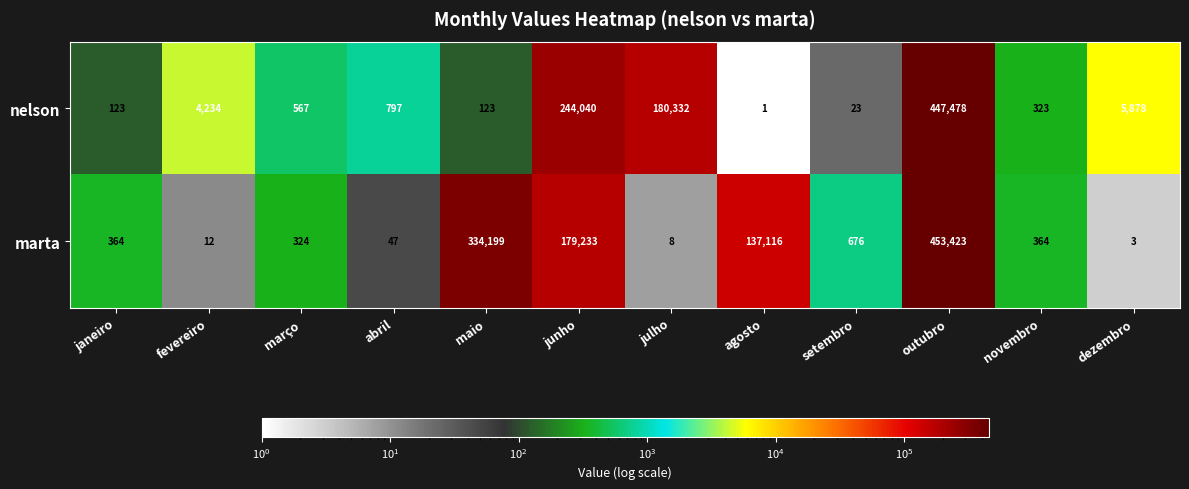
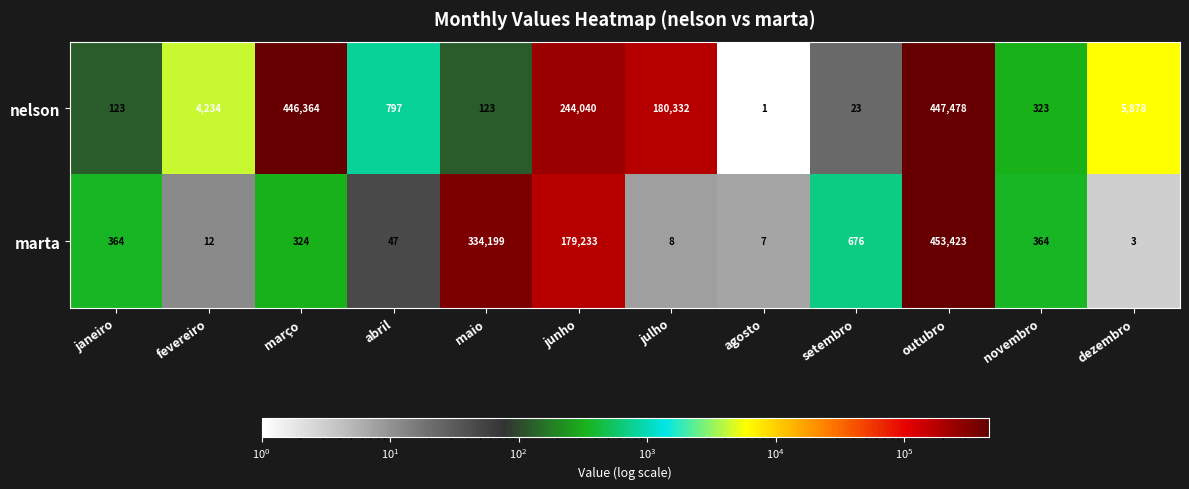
  {
    "nelson": {
      "janeiro": "123",
      "fevereiro": "4,234",
-     "março": "567",
+     "março": "446,364",
      "abril": "797",
      "maio": "123",
      "junho": "244,040",
      "julho": "180,332",
      "agosto": "1",
      "setembro": "23",
      "outubro": "447,478",
      "novembro": "323",
      "dezembro": "5,878"
    },
    "marta": {
      "janeiro": "364",
      "fevereiro": "12",
      "março": "324",
      "abril": "47",
      "maio": "334,199",
      "junho": "179,233",
      "julho": "8",
-     "agosto": "137,116",
+     "agosto": "7",
      "setembro": "676",
      "outubro": "453,423",
      "novembro": "364",
      "dezembro": "3"
    }
  }
